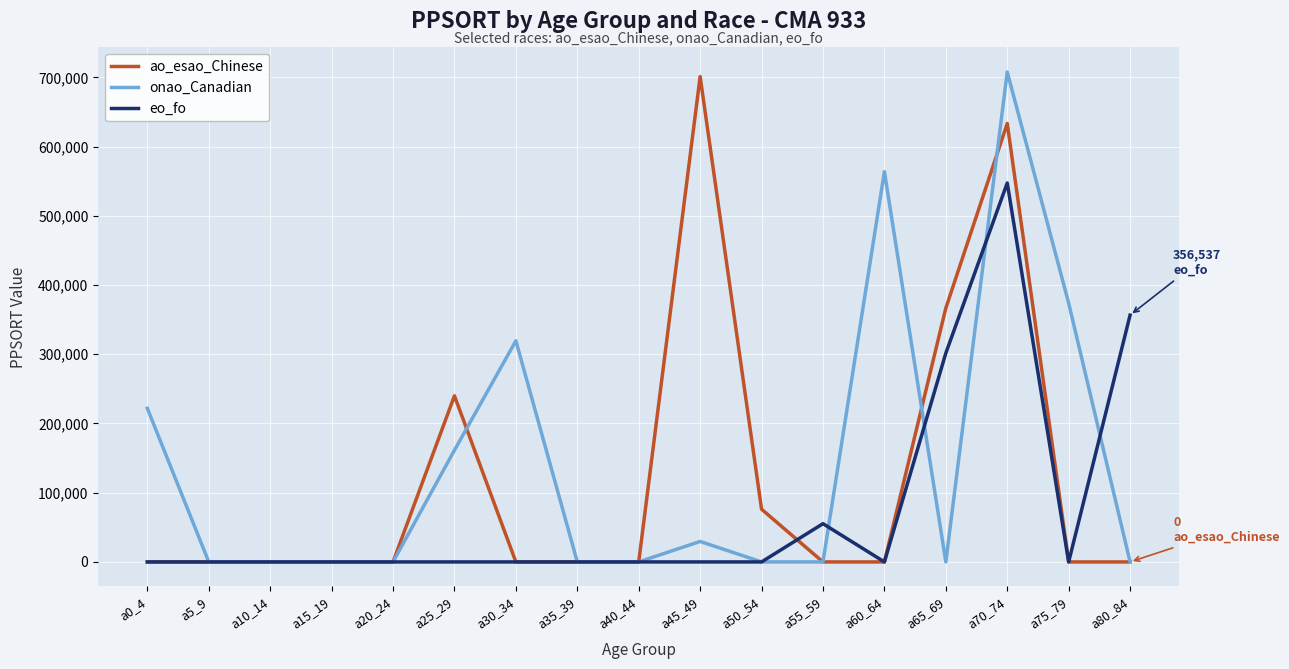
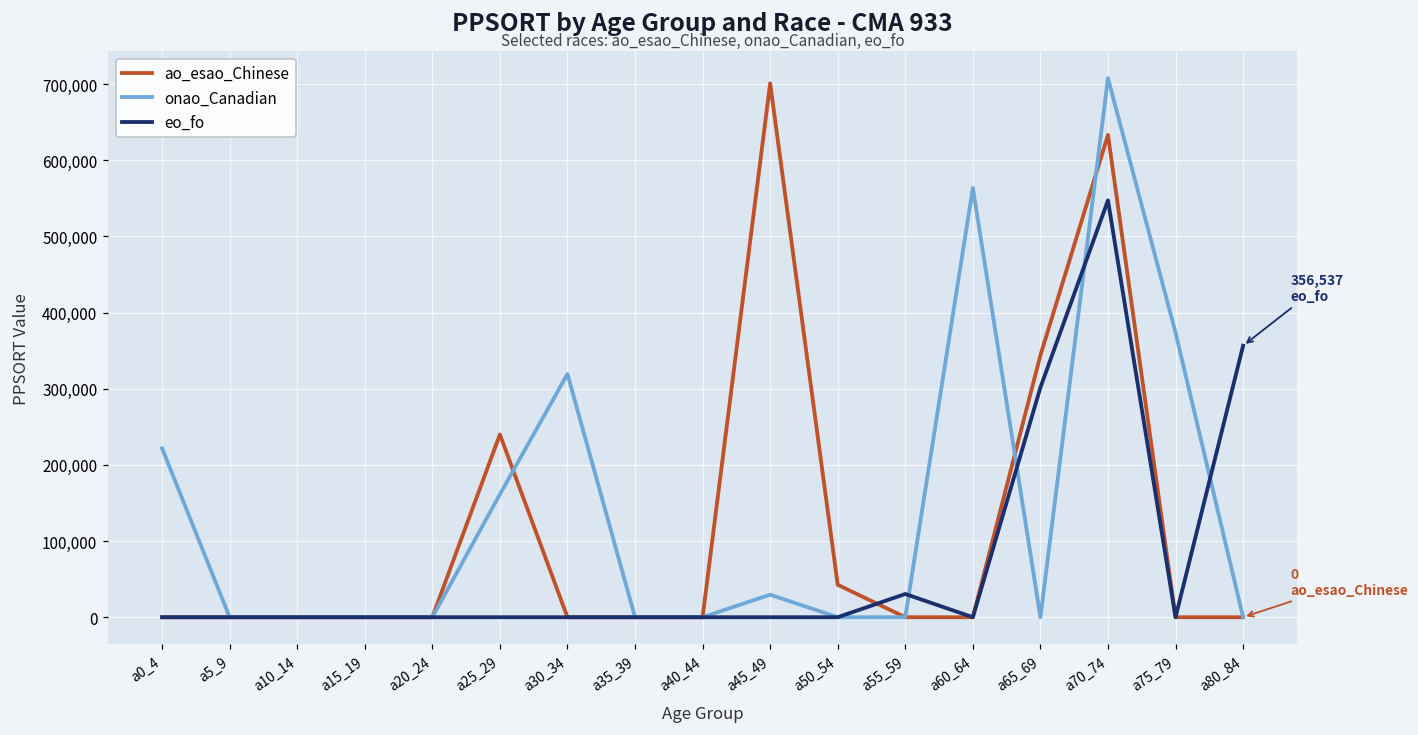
  {
    "ao_esao_Chinese": {
      "a25_29": "240,000",
      "a45_49": "700,000",
-     "a50_54": "80,000",
-     "a65_69": "370,000",
+     "a50_54": "40,000",
+     "a65_69": "340,000",
      "a70_74": "630,000"
    },
    "onao_Canadian": {
      "a0_4": "220,000",
      "a25_29": "160,000",
      "a30_34": "320,000",
      "a45_49": "30,000",
      "a60_64": "560,000",
      "a65_69": "0",
      "a70_74": "710,000",
      "a75_79": "370,000"
    },
    "eo_fo": {
      "a25_29": "0",
      "a45_49": "0",
-     "a55_59": "60,000",
+     "a55_59": "30,000",
      "a65_69": "300,000",
      "a70_74": "550,000"
    }
  }
